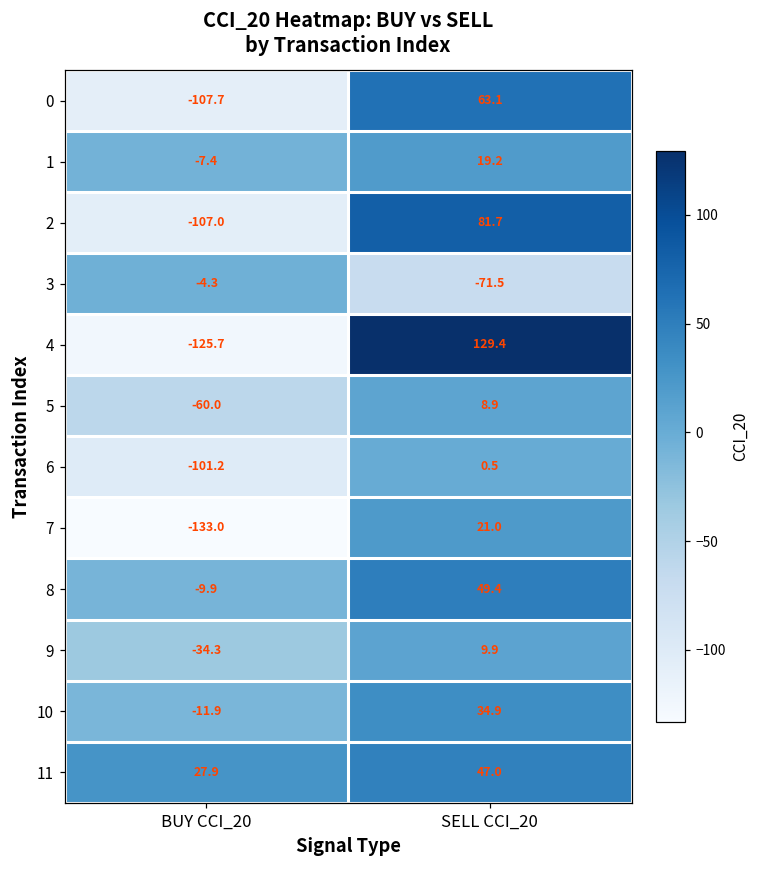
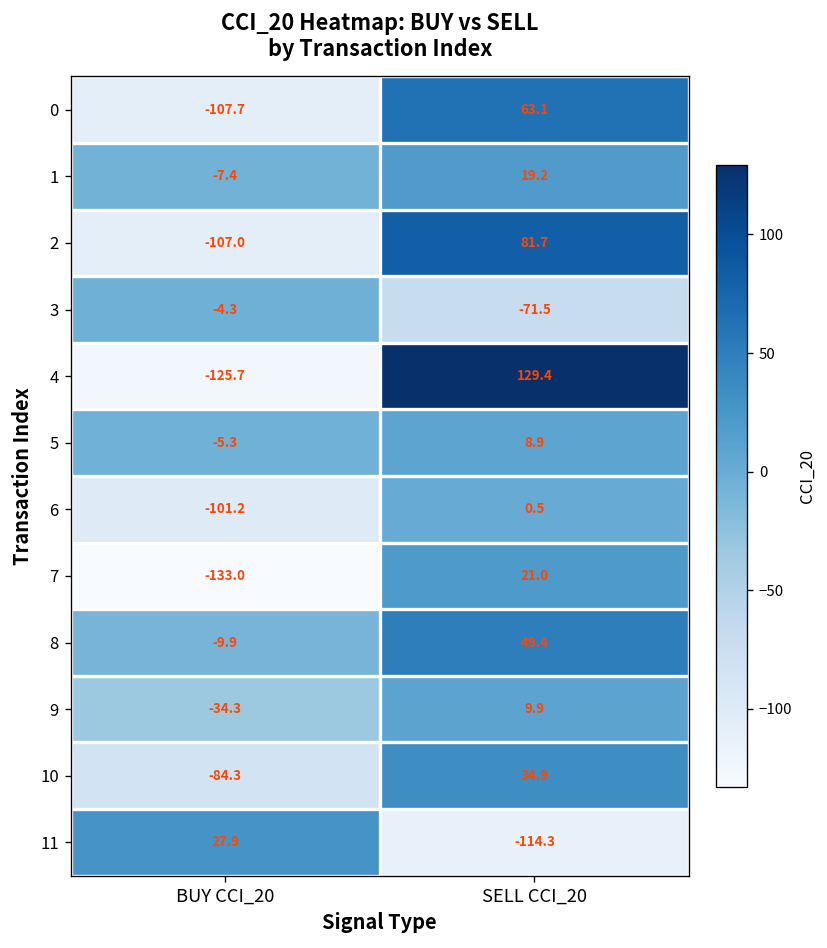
  {
    "0": {
      "BUY CCI_20": -107.7,
      "SELL CCI_20": 63.1
    },
    "1": {
      "BUY CCI_20": -7.4,
      "SELL CCI_20": 19.2
    },
    "2": {
      "BUY CCI_20": -107.0,
      "SELL CCI_20": 81.7
    },
    "3": {
      "BUY CCI_20": -4.3,
      "SELL CCI_20": -71.5
    },
    "4": {
      "BUY CCI_20": -125.7,
      "SELL CCI_20": 129.4
    },
    "5": {
-     "BUY CCI_20": -60.0,
+     "BUY CCI_20": -5.3,
      "SELL CCI_20": 8.9
    },
    "6": {
      "BUY CCI_20": -101.2,
      "SELL CCI_20": 0.5
    },
    "7": {
      "BUY CCI_20": -133.0,
      "SELL CCI_20": 21.0
    },
    "8": {
      "BUY CCI_20": -9.9,
      "SELL CCI_20": 49.4
    },
    "9": {
      "BUY CCI_20": -34.3,
      "SELL CCI_20": 9.9
    },
    "10": {
-     "BUY CCI_20": -11.9,
+     "BUY CCI_20": -84.3,
      "SELL CCI_20": 34.9
    },
    "11": {
      "BUY CCI_20": 27.9,
-     "SELL CCI_20": 47.0
+     "SELL CCI_20": -114.3
    }
  }
